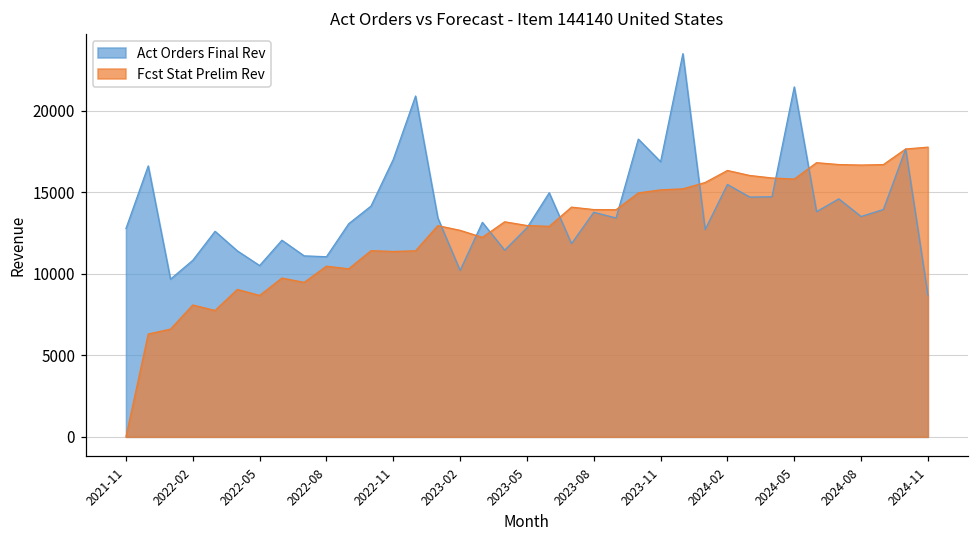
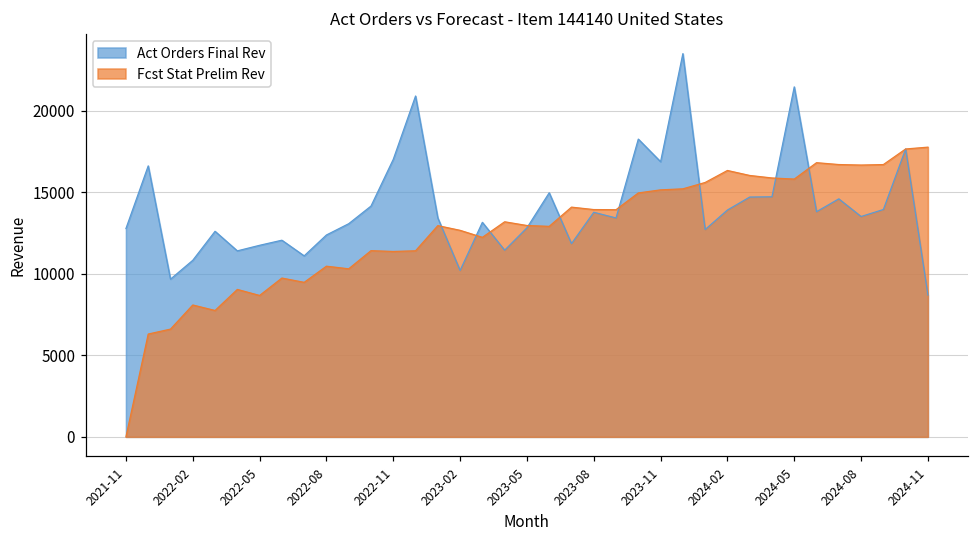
  {
    "Act Orders Final Rev": {
      "2021-11": 12800,
      "2022-02": 10800,
-     "2022-05": 10500,
-     "2022-08": 11100,
+     "2022-05": 11800,
+     "2022-08": 12400,
      "2022-11": 17000,
      "2023-02": 10200,
      "2023-11": 16900,
-     "2024-02": 15500,
+     "2024-02": 13900,
      "2024-05": 21500,
      "2024-08": 13500,
      "2024-11": 8700
    },
    "Fcst Stat Prelim Rev": {
      "2021-11": 0,
      "2022-02": 8100,
      "2022-05": 8700,
      "2022-08": 10500,
      "2022-11": 11400,
      "2023-02": 12700,
      "2023-11": 15200,
      "2024-02": 16300,
      "2024-05": 15800,
      "2024-08": 16700,
      "2024-11": 17800
    }
  }
